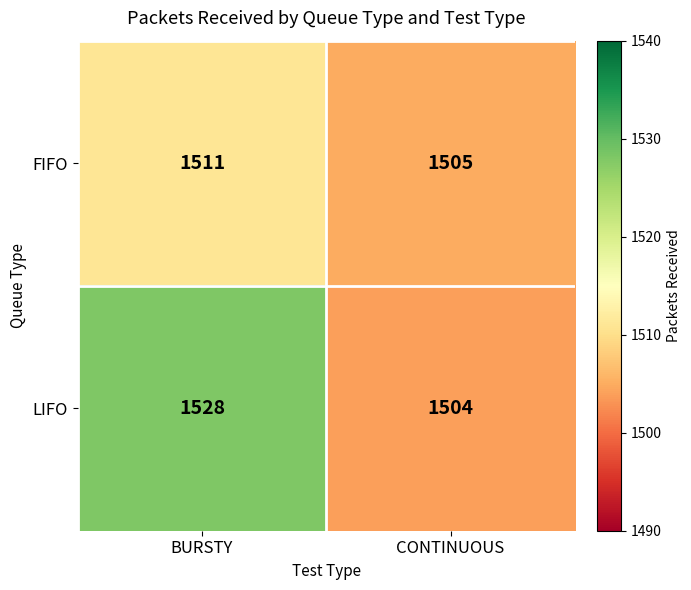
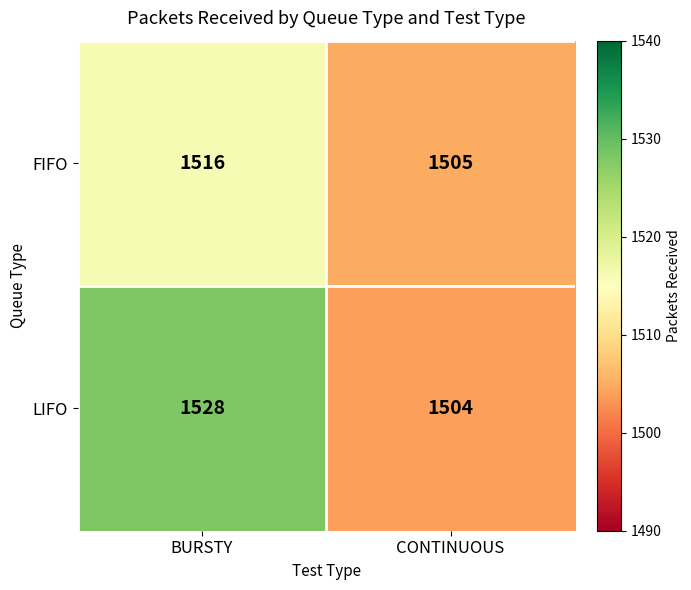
  {
    "FIFO": {
-     "BURSTY": 1511,
+     "BURSTY": 1516,
      "CONTINUOUS": 1505
    },
    "LIFO": {
      "BURSTY": 1528,
      "CONTINUOUS": 1504
    }
  }
